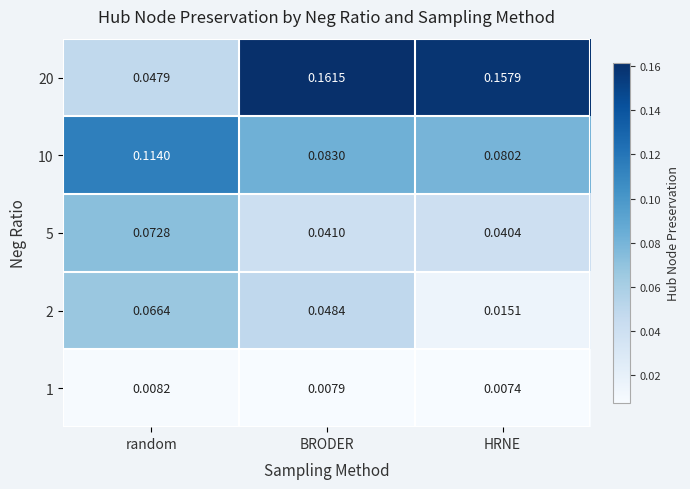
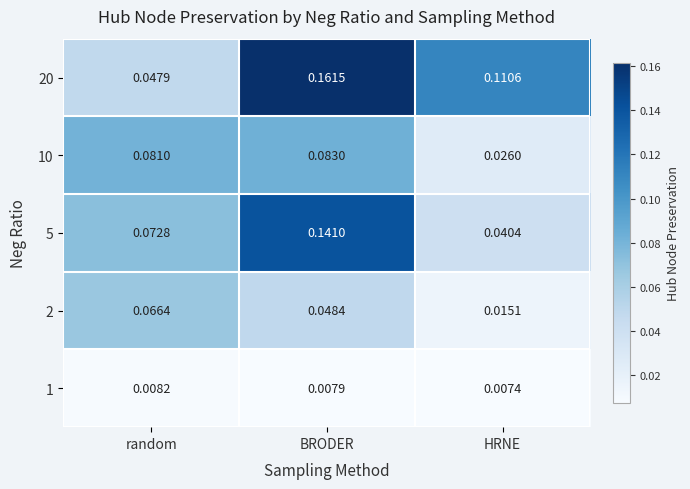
  {
    "20": {
      "random": 0.0479,
      "BRODER": 0.1615,
-     "HRNE": 0.1579
+     "HRNE": 0.1106
    },
    "10": {
-     "random": 0.1140,
+     "random": 0.0810,
      "BRODER": 0.0830,
-     "HRNE": 0.0802
+     "HRNE": 0.0260
    },
    "5": {
      "random": 0.0728,
-     "BRODER": 0.0410,
+     "BRODER": 0.1410,
      "HRNE": 0.0404
    },
    "2": {
      "random": 0.0664,
      "BRODER": 0.0484,
      "HRNE": 0.0151
    },
    "1": {
      "random": 0.0082,
      "BRODER": 0.0079,
      "HRNE": 0.0074
    }
  }
